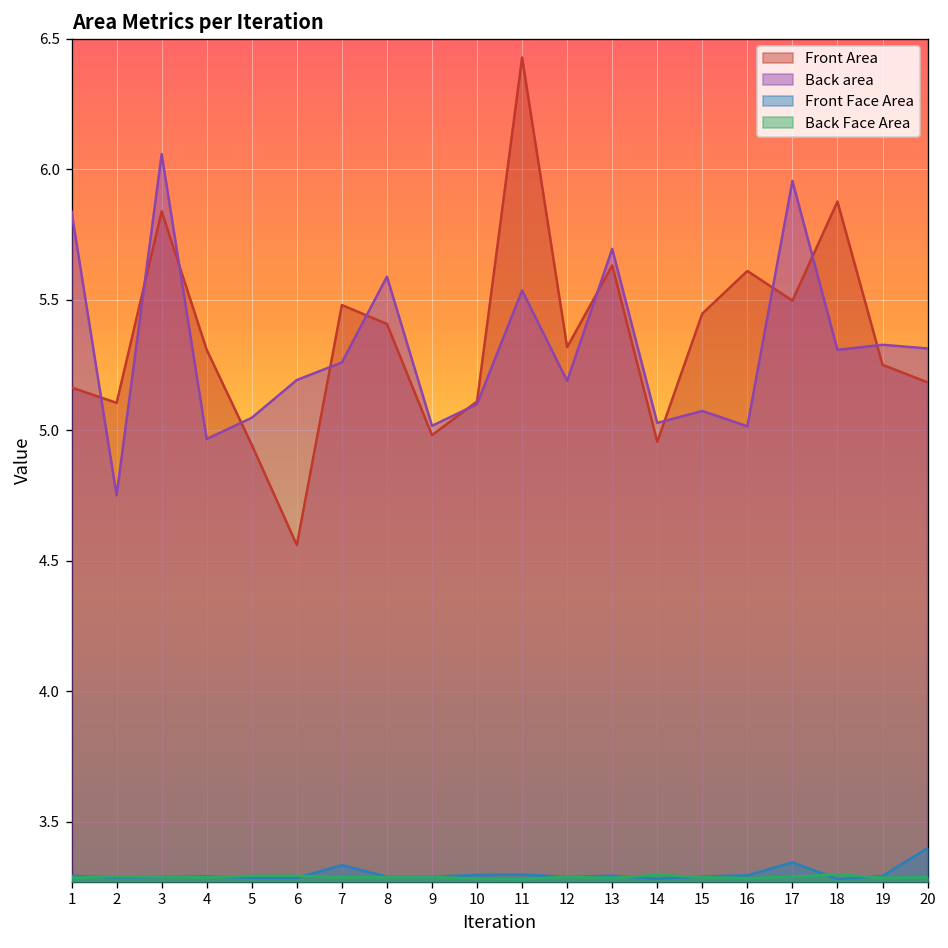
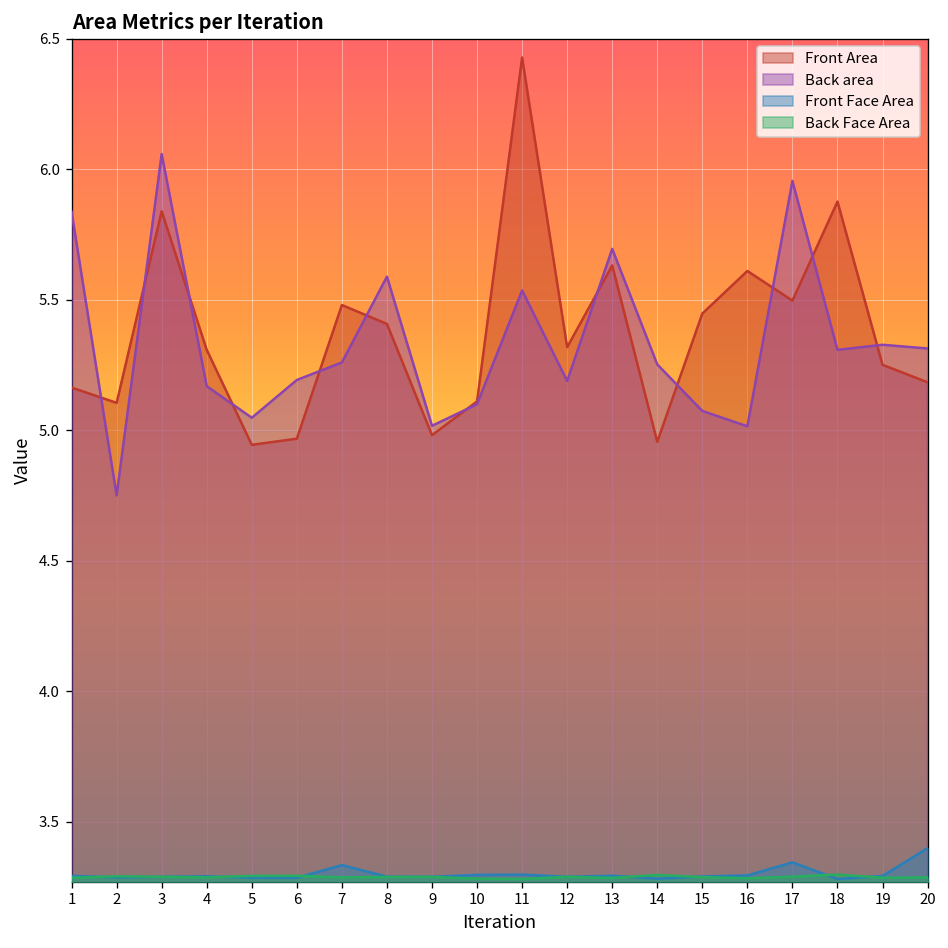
  {
    "Front Area": {
      "1": 5.16,
      "2": 5.10,
      "3": 5.84,
      "4": 5.31,
      "5": 4.94,
-     "6": 4.56,
+     "6": 4.97,
      "7": 5.48,
      "8": 5.41,
      "9": 4.98,
      "11": 6.43,
      "12": 5.32,
      "13": 5.63,
      "14": 4.96,
      "15": 5.45,
      "16": 5.61,
      "17": 5.50,
      "18": 5.88,
      "19": 5.25,
      "20": 5.18
    },
    "Back area": {
      "1": 5.84,
      "2": 4.75,
      "3": 6.06,
-     "4": 4.97,
+     "4": 5.17,
      "5": 5.05,
      "6": 5.19,
      "7": 5.26,
      "8": 5.59,
      "9": 5.02,
      "11": 5.54,
      "12": 5.19,
      "13": 5.69,
-     "14": 5.03,
+     "14": 5.25,
      "15": 5.07,
      "16": 5.01,
      "17": 5.96,
      "18": 5.31,
      "19": 5.33,
      "20": 5.31
    },
    "Front Face Area": {
      "7": 3.33,
      "10": 3.30,
      "11": 3.30,
      "14": 3.28,
      "17": 3.34,
      "18": 3.28,
      "20": 3.40
    },
    "Back Face Area": {
      "7": 3.29,
      "10": 3.28,
      "11": 3.28,
      "14": 3.30,
      "17": 3.29,
      "18": 3.30,
      "20": 3.29
    }
  }
